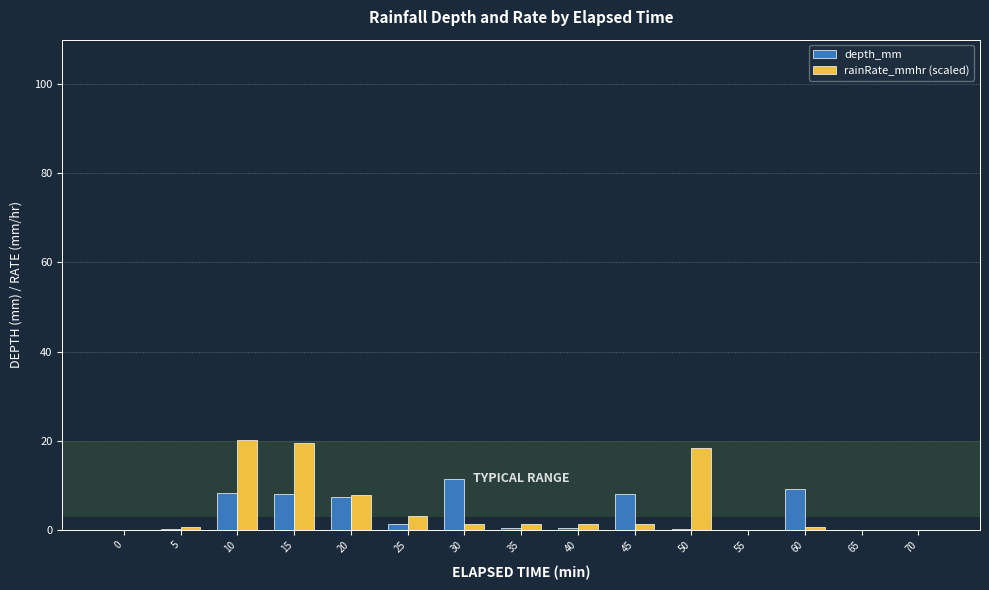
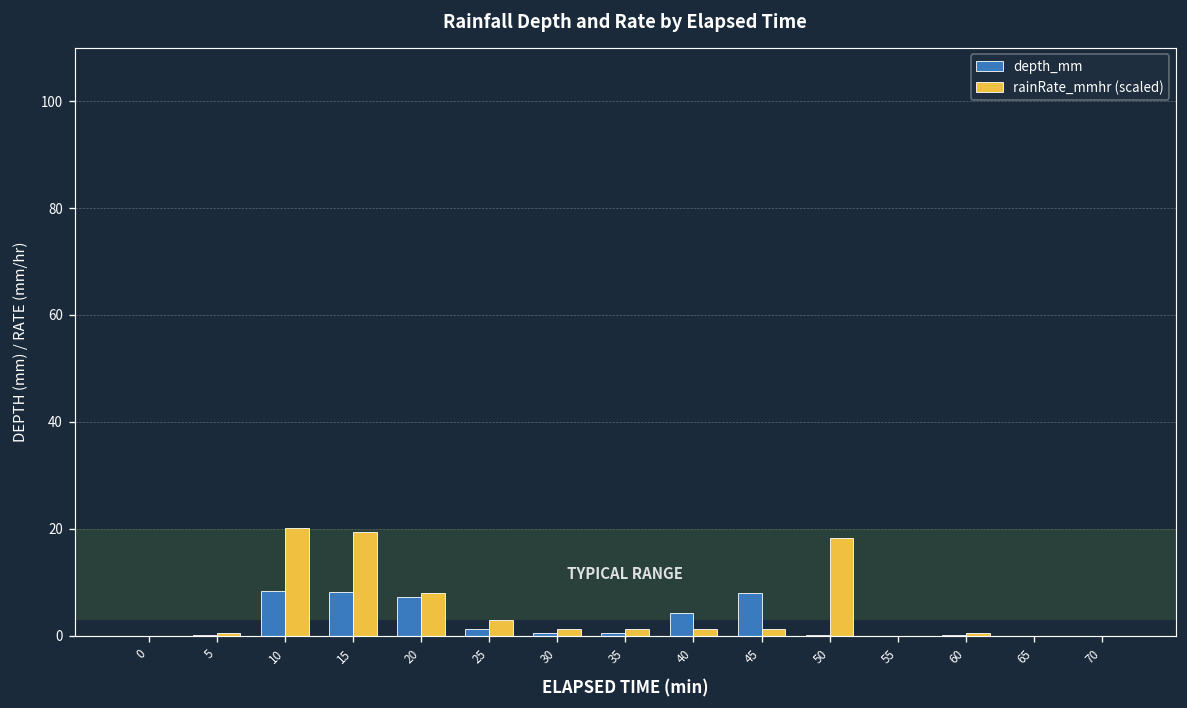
  {
    "depth_mm": {
      "0": 0,
      "10": 8,
      "15": 8,
      "20": 7,
      "25": 1,
-     "30": 11,
-     "40": 1,
+     "30": 1,
+     "40": 4,
      "45": 8,
      "55": 0,
-     "60": 9,
+     "60": 0,
      "65": 0,
      "70": 0
    },
    "rainRate_mmhr (scaled)": {
      "0": 0,
      "5": 1,
      "10": 20,
      "15": 20,
      "20": 8,
      "25": 3,
      "30": 1,
      "35": 1,
      "40": 1,
      "45": 1,
      "50": 18,
      "55": 0,
      "60": 1,
      "65": 0,
      "70": 0
    }
  }
